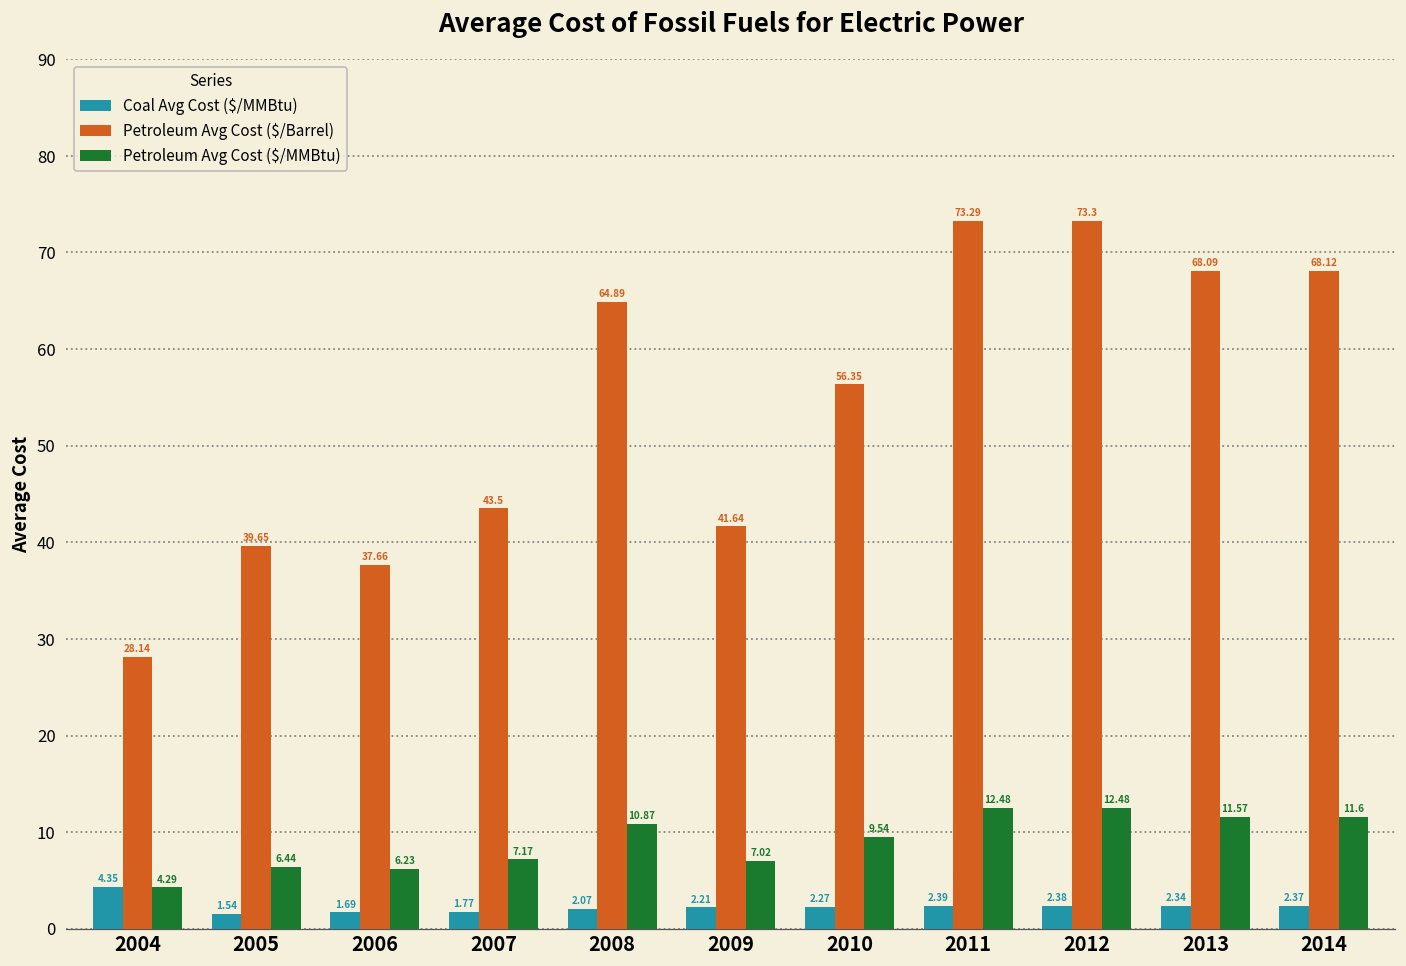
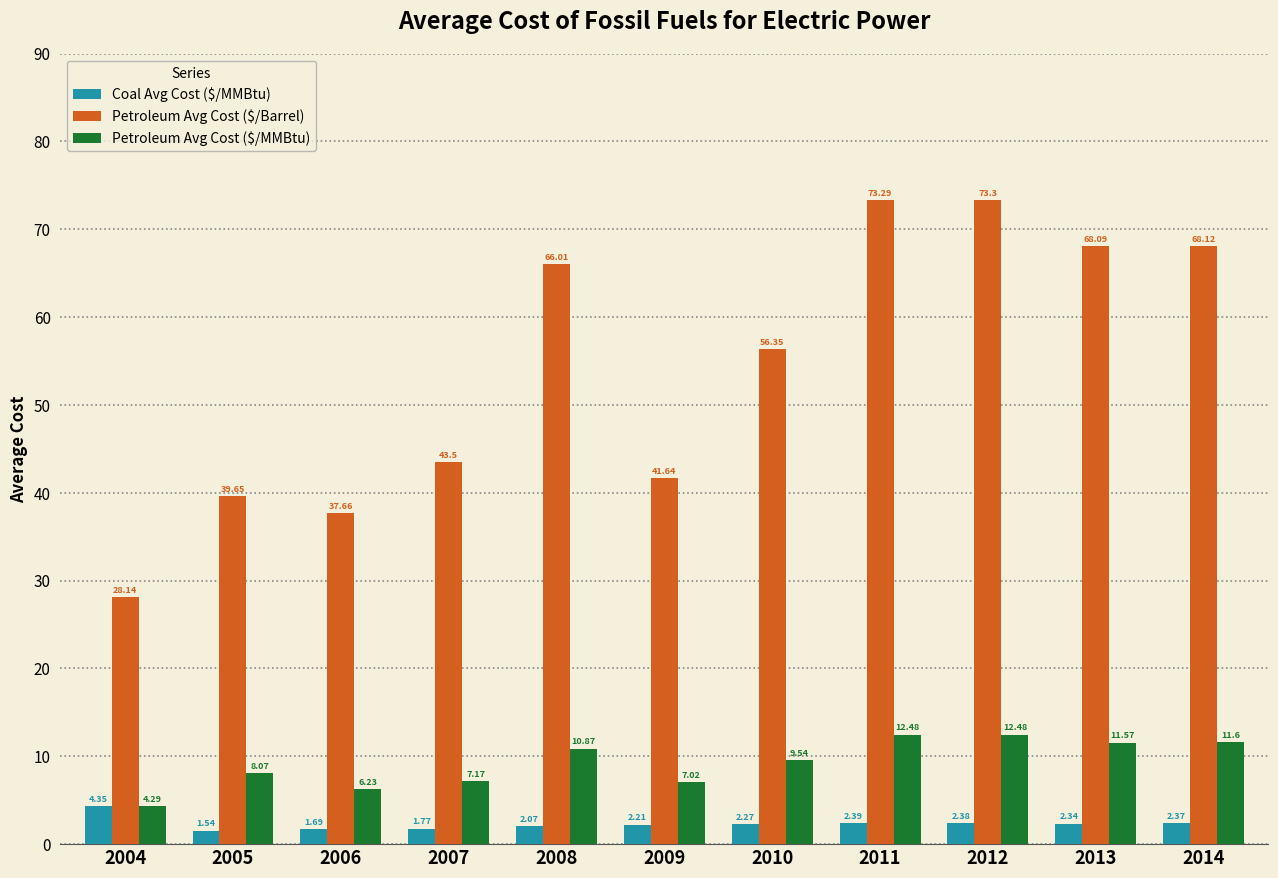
  {
    "Coal Avg Cost ($/MMBtu)": {
      "2004": 4.35,
      "2005": 1.54,
      "2006": 1.69,
      "2007": 1.77,
      "2008": 2.07,
      "2009": 2.21,
      "2010": 2.27,
      "2011": 2.39,
      "2012": 2.38,
      "2013": 2.34,
      "2014": 2.37
    },
    "Petroleum Avg Cost ($/Barrel)": {
      "2004": 28.14,
      "2005": 39.65,
      "2006": 37.66,
      "2007": 43.5,
-     "2008": 64.89,
+     "2008": 66.01,
      "2009": 41.64,
      "2010": 56.35,
      "2011": 73.29,
      "2012": 73.3,
      "2013": 68.09,
      "2014": 68.12
    },
    "Petroleum Avg Cost ($/MMBtu)": {
      "2004": 4.29,
-     "2005": 6.44,
+     "2005": 8.07,
      "2006": 6.23,
      "2007": 7.17,
      "2008": 10.87,
      "2009": 7.02,
      "2010": 9.54,
      "2011": 12.48,
      "2012": 12.48,
      "2013": 11.57,
      "2014": 11.6
    }
  }
